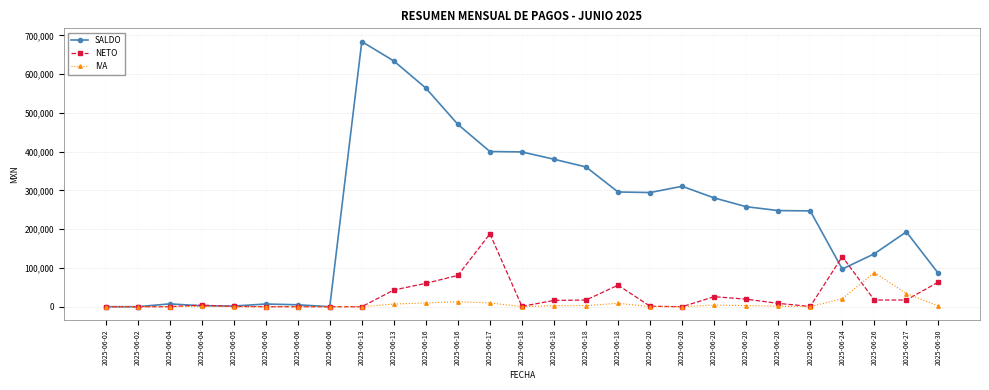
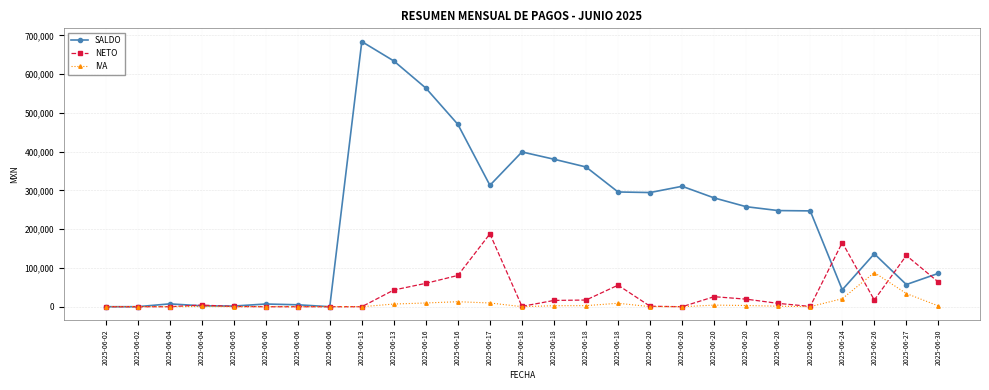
  {
    "SALDO": {
-     "2025-06-17": "400,000",
-     "2025-06-24": "100,000",
+     "2025-06-17": "310,000",
+     "2025-06-24": "40,000",
      "2025-06-26": "140,000",
-     "2025-06-27": "190,000",
+     "2025-06-27": "60,000",
      "2025-06-30": "90,000"
    },
    "NETO": {
      "2025-06-17": "190,000",
-     "2025-06-24": "130,000",
+     "2025-06-24": "170,000",
      "2025-06-26": "20,000",
-     "2025-06-27": "20,000",
+     "2025-06-27": "130,000",
      "2025-06-30": "60,000"
    },
    "IVA": {
      "2025-06-17": "10,000",
      "2025-06-24": "20,000",
      "2025-06-26": "90,000",
      "2025-06-27": "30,000",
      "2025-06-30": "0"
    }
  }
